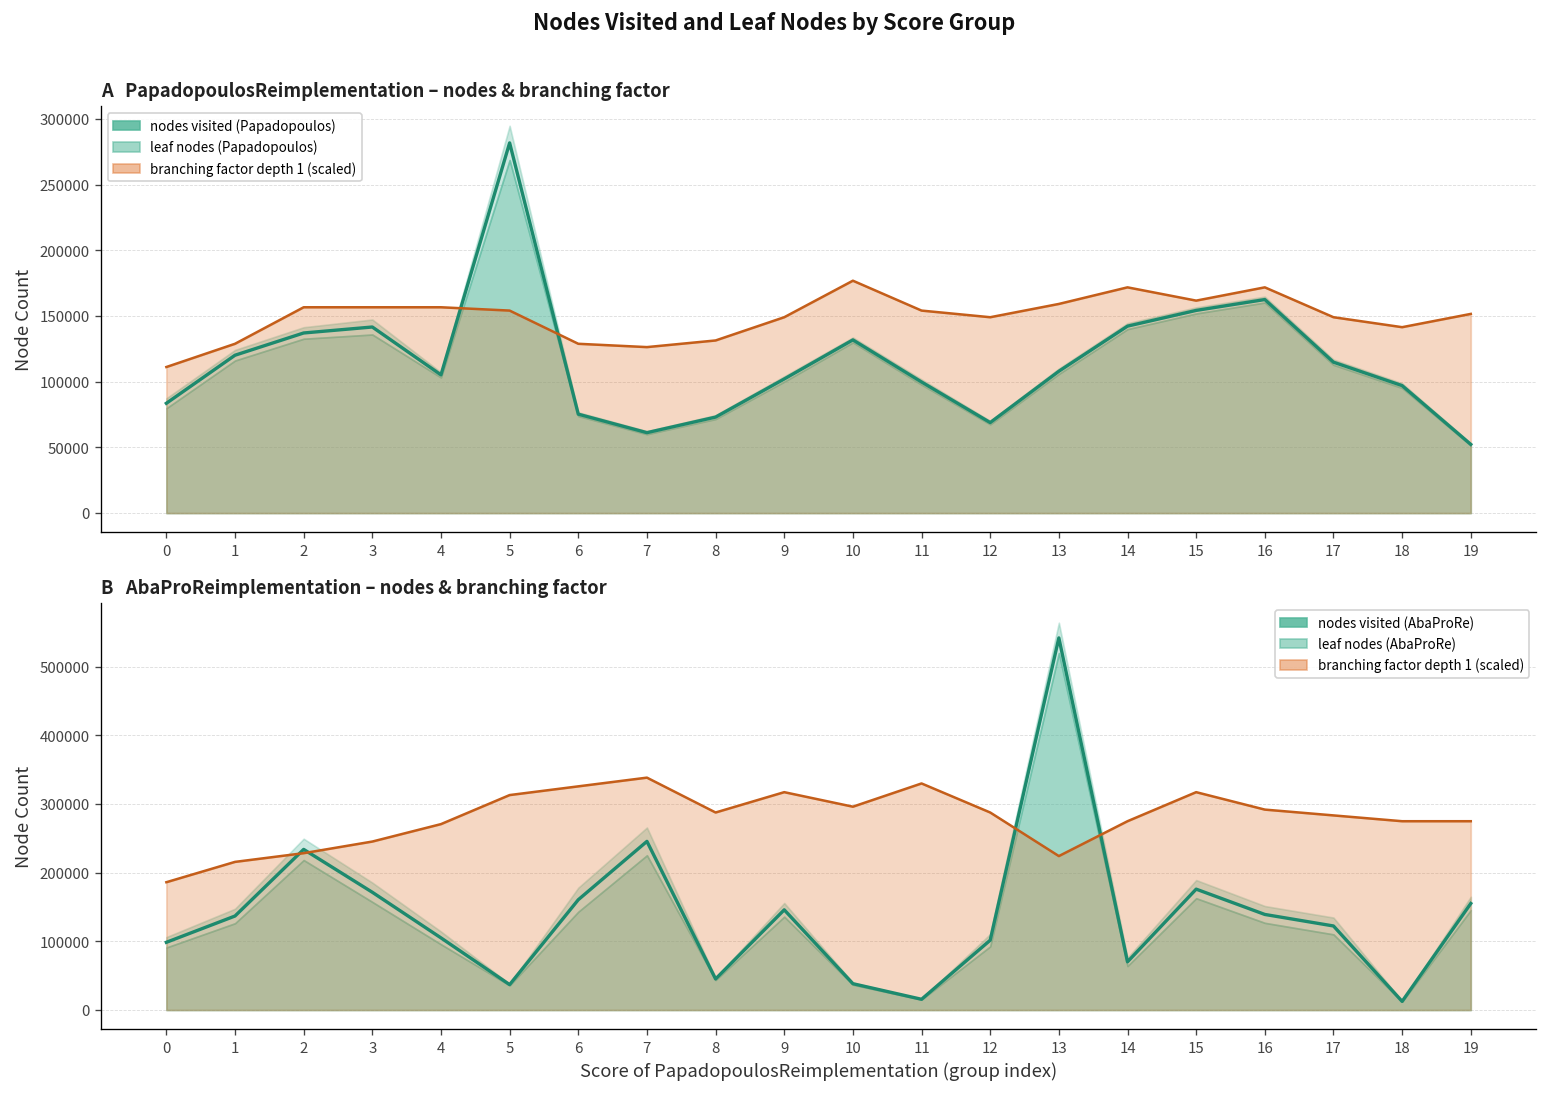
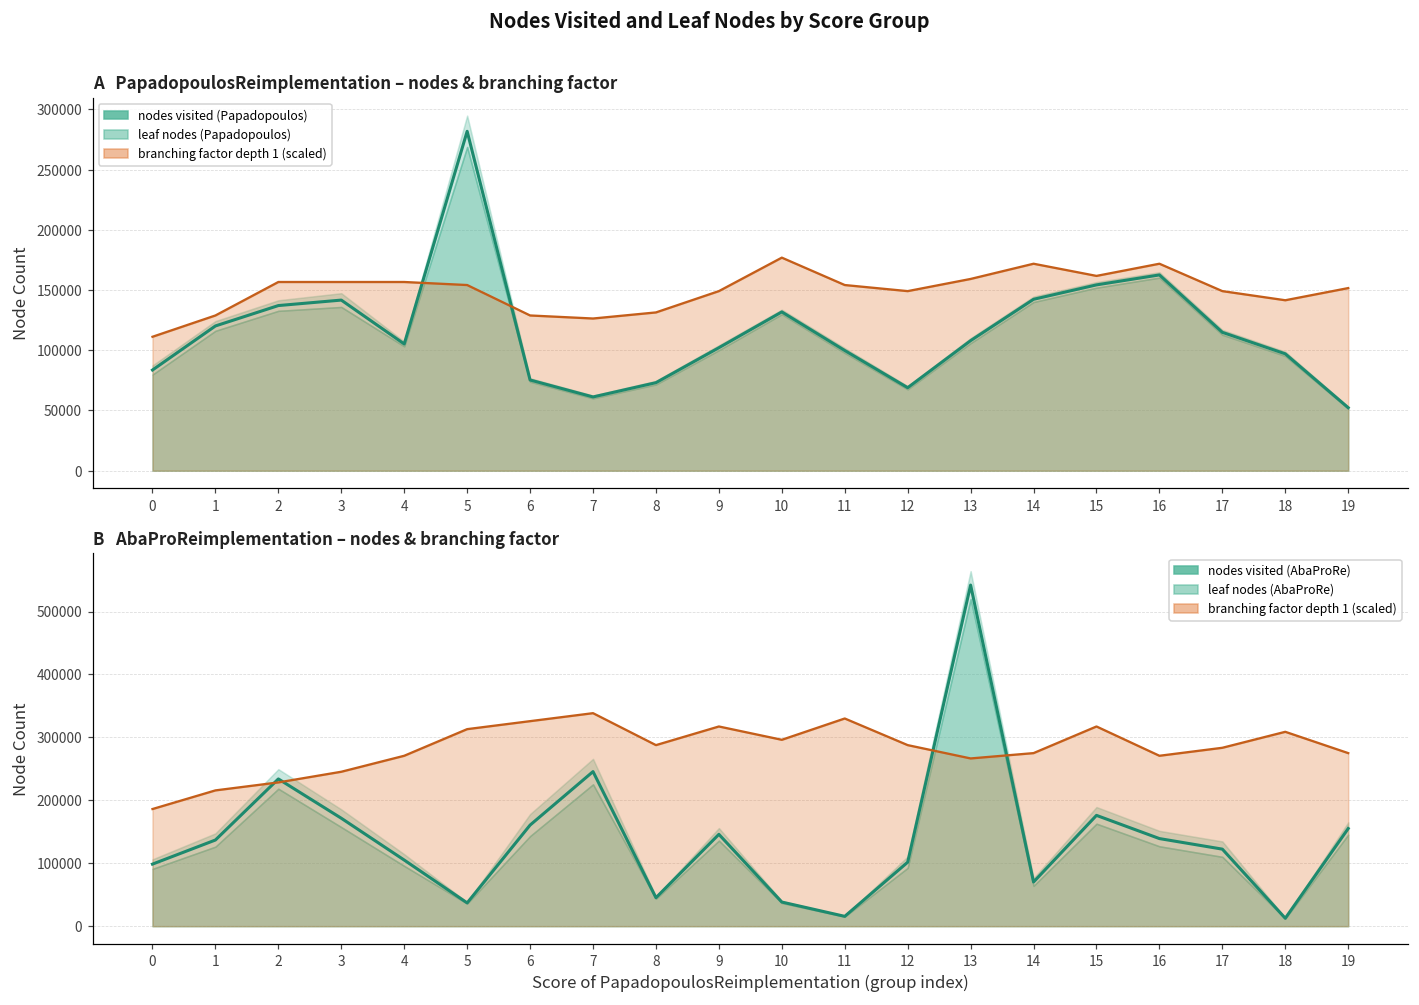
  {
    "A PapadopoulosReimplementation – nodes & branching factor": {
      "branching factor depth 1 (scaled)": {
        "0": 111000,
        "1": 129000,
        "2": 157000,
        "3": 157000,
        "4": 157000,
        "5": 154000,
        "6": 129000,
        "7": 126000,
        "8": 131000,
        "9": 149000,
        "10": 177000,
        "11": 154000,
        "12": 149000,
        "13": 159000,
        "14": 172000,
        "15": 162000,
        "16": 172000,
        "17": 149000,
        "18": 142000,
        "19": 152000
      }
    },
    "B AbaProReimplementation – nodes & branching factor": {
      "branching factor depth 1 (scaled)": {
        "0": 190000,
        "1": 220000,
        "2": 230000,
        "3": 250000,
        "4": 270000,
        "5": 310000,
        "6": 330000,
        "7": 340000,
        "8": 290000,
        "9": 320000,
        "10": 300000,
        "11": 330000,
        "12": 290000,
-       "13": 220000,
+       "13": 270000,
        "14": 280000,
        "15": 320000,
-       "16": 290000,
+       "16": 270000,
        "17": 280000,
-       "18": 280000,
+       "18": 310000,
        "19": 280000
      }
    }
  }
